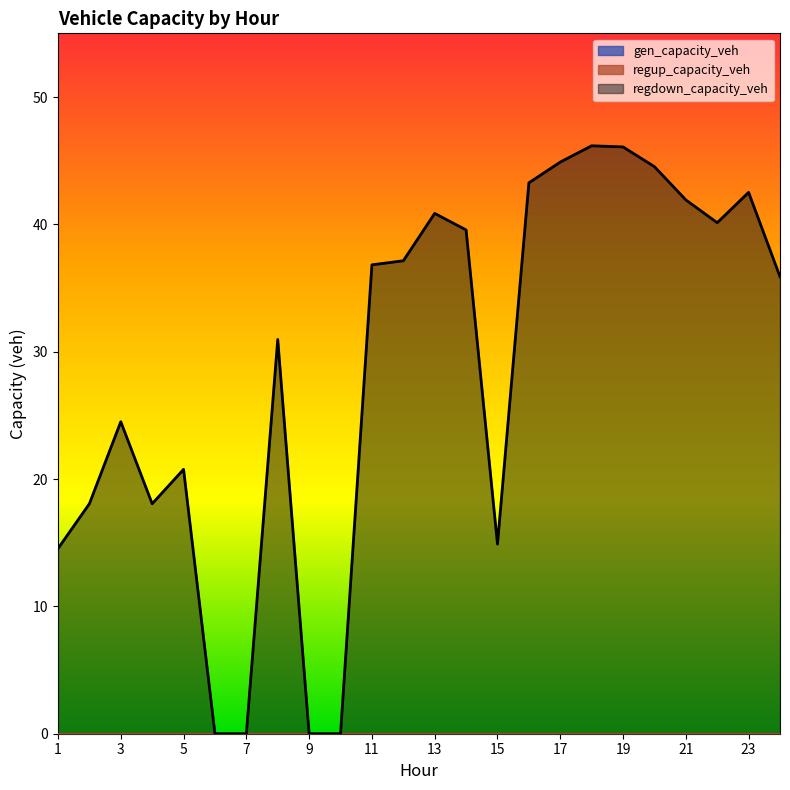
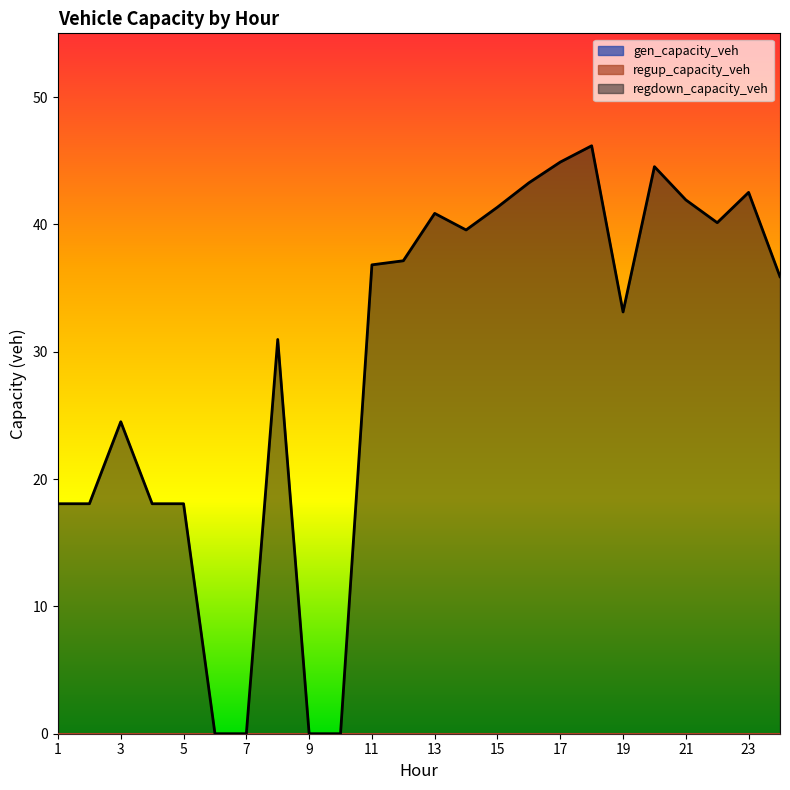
  {
    "regup_capacity_veh": {
      "1": 0.0,
      "3": 0.0,
      "5": 0.0,
      "11": 0.0,
      "13": 0.0,
      "15": 0.0,
      "17": 0.0,
      "19": 0.0,
      "21": 0.0,
      "23": 0.0
    },
    "regdown_capacity_veh": {
-     "1": 14.5,
+     "1": 18.1,
      "3": 24.5,
-     "5": 20.8,
+     "5": 18.1,
      "11": 36.8,
      "13": 40.9,
-     "15": 14.9,
+     "15": 41.4,
      "17": 44.9,
-     "19": 46.1,
+     "19": 33.1,
      "21": 41.9,
      "23": 42.5
    }
  }
